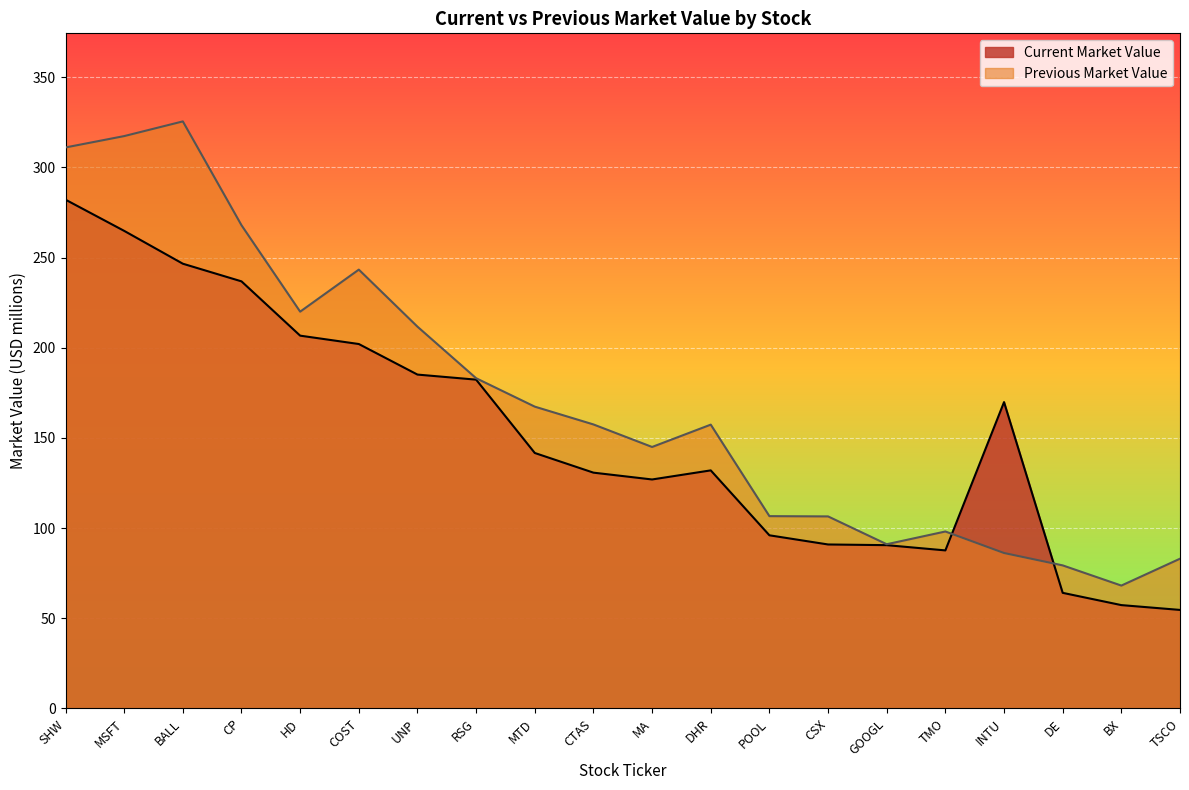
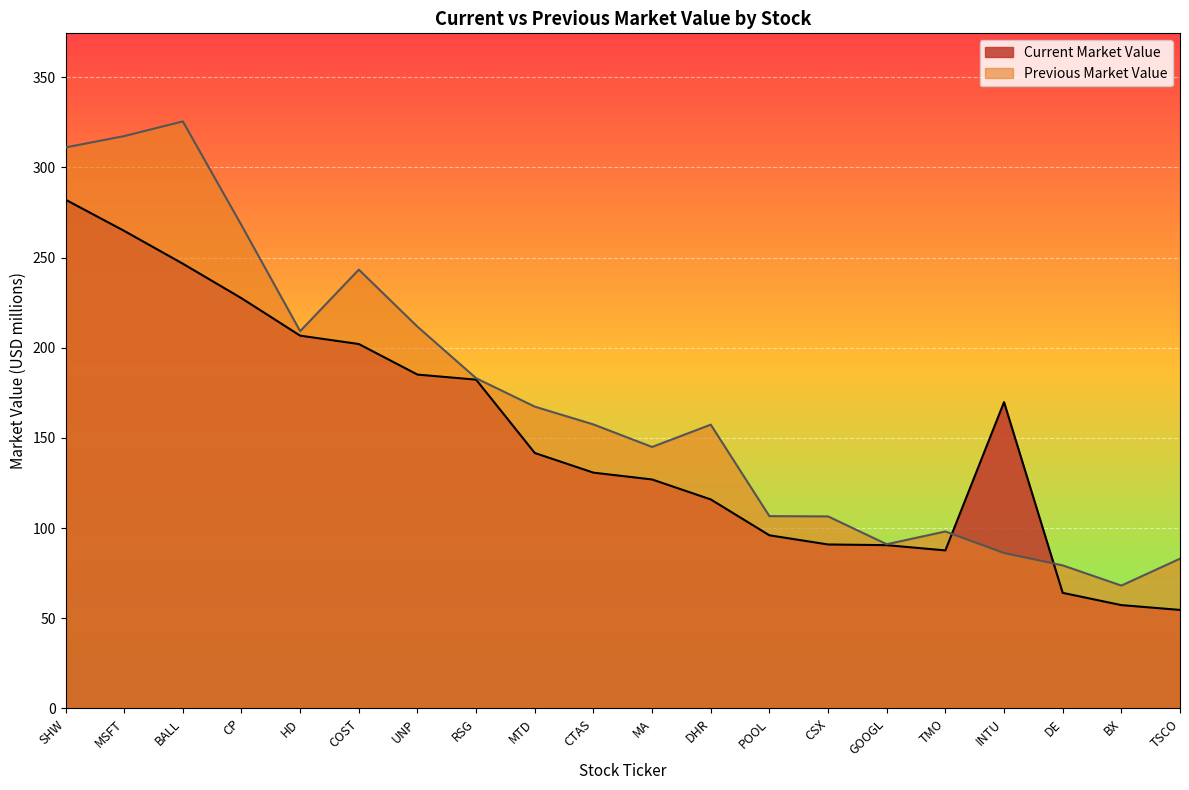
  {
    "Current Market Value": {
      "SHW": 282,
      "MSFT": 265,
      "BALL": 247,
-     "CP": 237,
+     "CP": 228,
      "HD": 207,
      "COST": 202,
      "UNP": 185,
      "MTD": 142,
      "CTAS": 131,
      "MA": 127,
-     "DHR": 132,
+     "DHR": 116,
      "POOL": 96,
      "CSX": 91,
      "TMO": 88,
      "INTU": 170,
      "DE": 64,
      "BX": 57,
      "TSCO": 55
    },
    "Previous Market Value": {
      "SHW": 311,
      "MSFT": 317,
      "BALL": 326,
      "CP": 268,
-     "HD": 220,
+     "HD": 209,
      "COST": 243,
      "UNP": 212,
      "MTD": 167,
      "CTAS": 158,
      "MA": 145,
      "DHR": 157,
      "POOL": 107,
      "CSX": 107,
      "TMO": 98,
      "INTU": 86,
      "DE": 79,
      "BX": 68,
      "TSCO": 83
    }
  }
